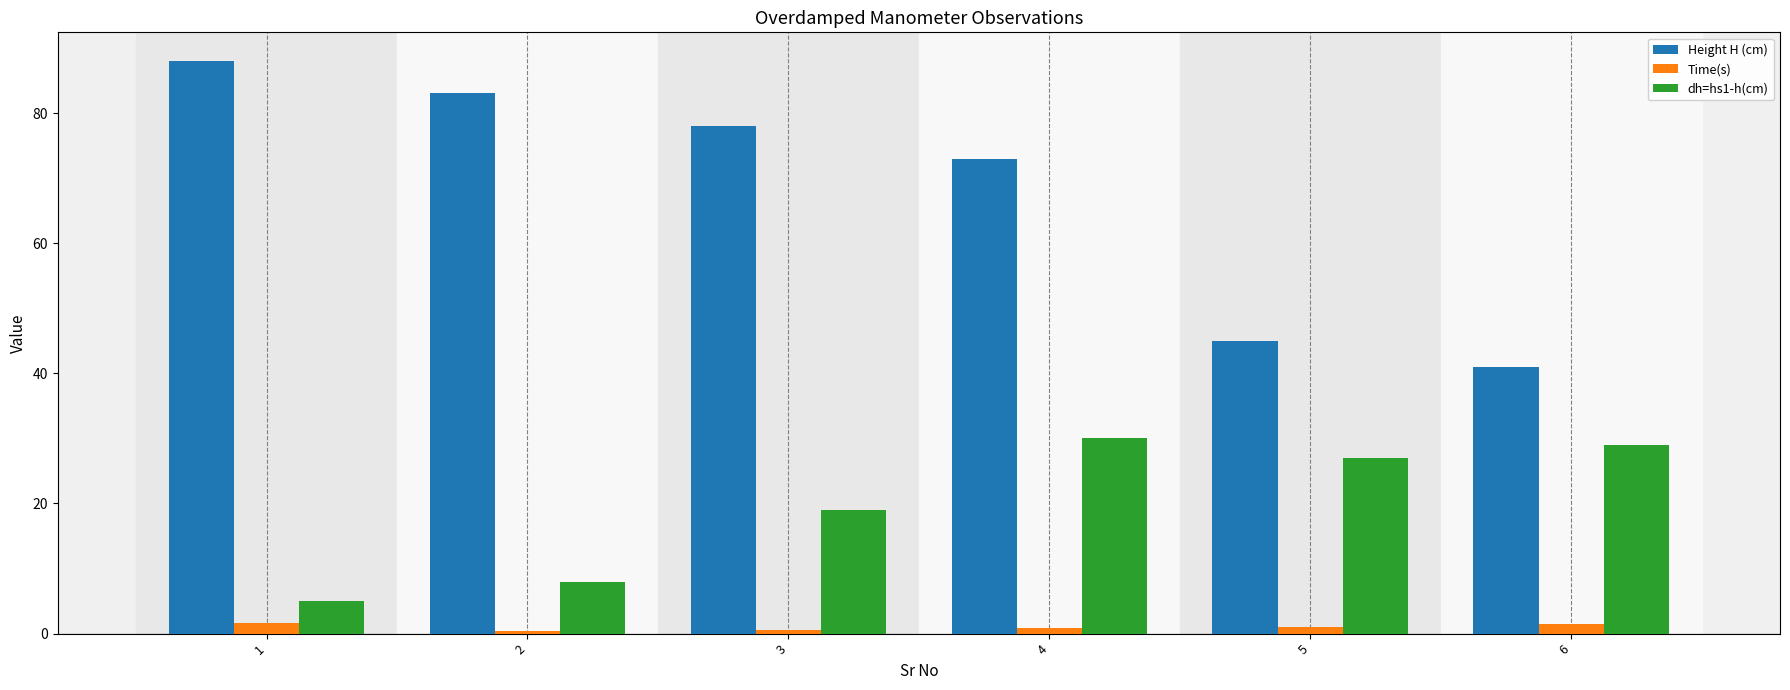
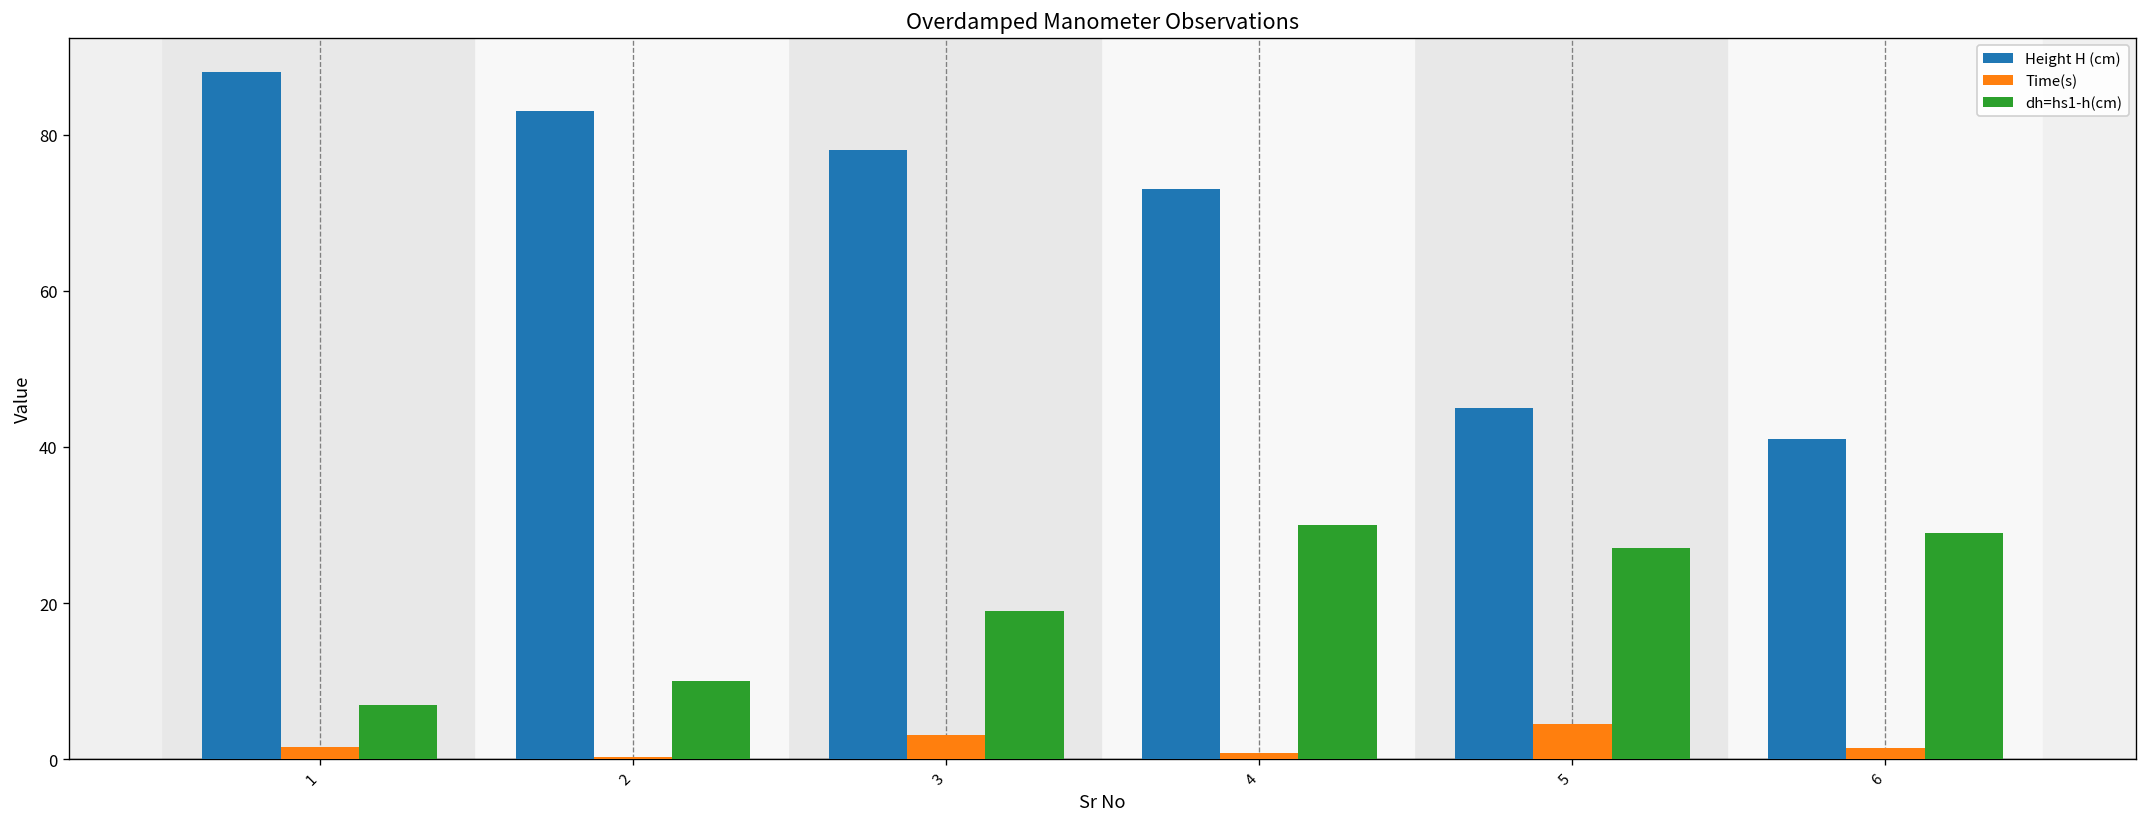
  {
    "Height H (cm)": {
      "1": 88,
      "2": 83,
      "3": 78,
      "4": 73,
      "5": 45,
      "6": 41
    },
    "Time(s)": {
      "1": 2,
-     "3": 1,
+     "3": 3,
      "4": 1,
-     "5": 1,
+     "5": 5,
      "6": 1
    },
    "dh=hs1-h(cm)": {
-     "1": 5,
-     "2": 8,
+     "1": 7,
+     "2": 10,
      "3": 19,
      "4": 30,
      "5": 27,
      "6": 29
    }
  }
